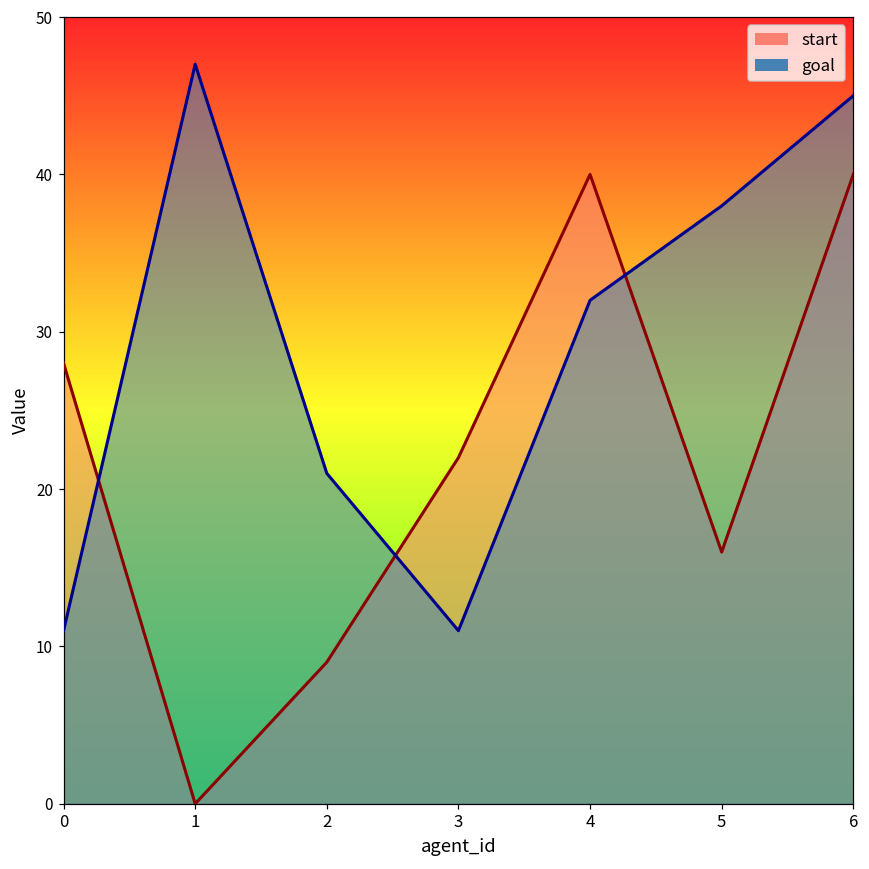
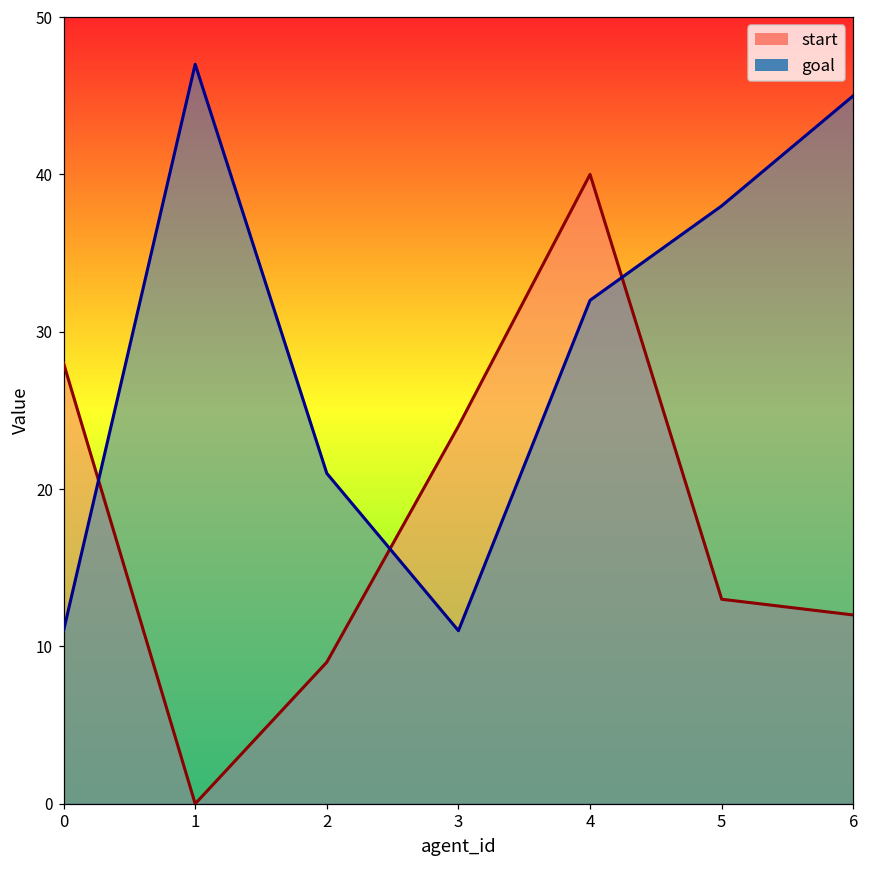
  {
    "start": {
      "0": 28,
      "1": 0,
      "2": 9,
-     "3": 22,
+     "3": 24,
      "4": 40,
-     "5": 16,
-     "6": 40
+     "5": 13,
+     "6": 12
    },
    "goal": {
      "0": 11,
      "1": 47,
      "2": 21,
      "3": 11,
      "4": 32,
      "5": 38,
      "6": 45
    }
  }
